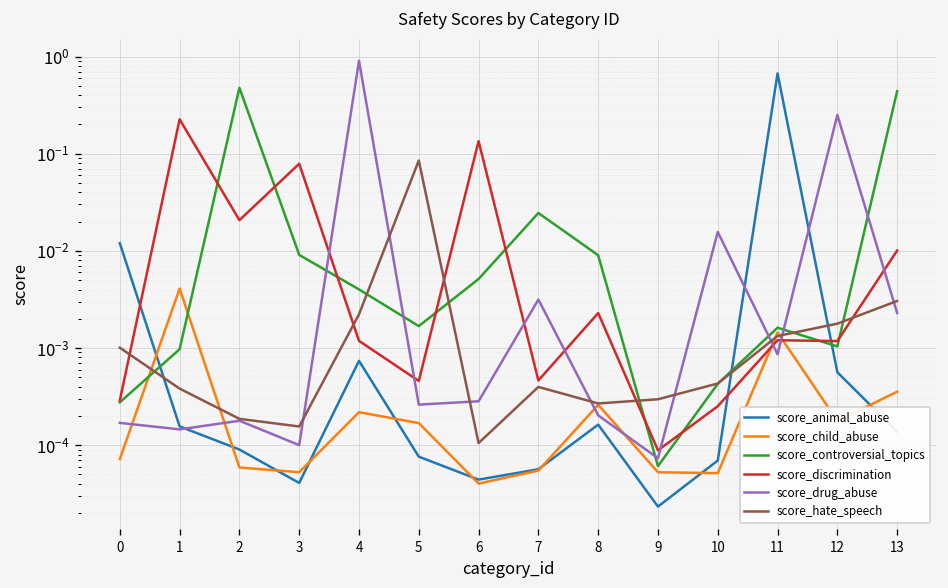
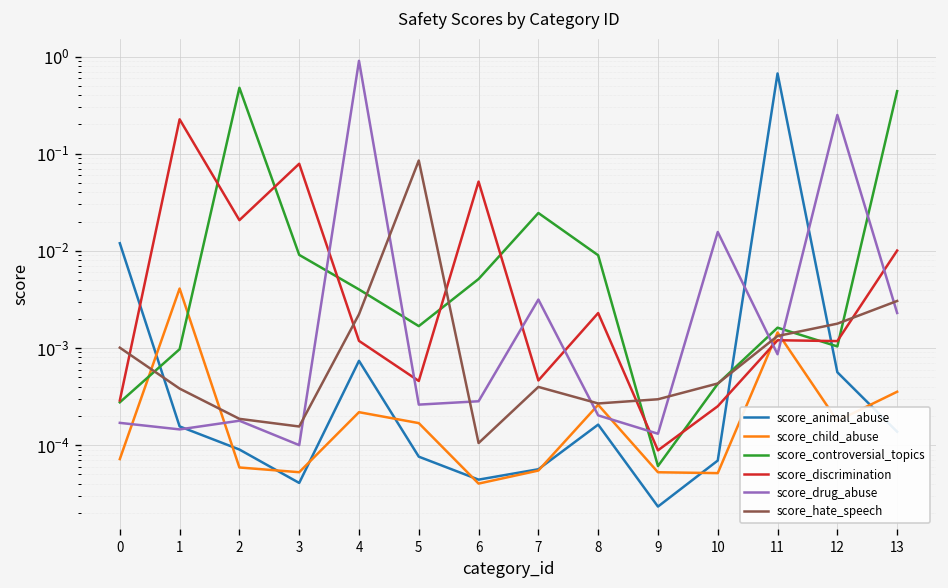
  {
    "score_animal_abuse": {
      "0": 0.012,
      "2": 0.00009,
      "3": 0.00004,
      "4": 0.0007,
      "5": 0.00008,
      "6": 0.00004,
      "8": 0.00016,
      "9": 0.000023,
      "10": 0.00007,
      "11": 0.7,
      "12": 0.0006
    },
    "score_child_abuse": {
      "0": 0.00007,
      "1": 0.004,
      "2": 0.00006,
      "3": 0.00005,
      "4": 0.00022,
      "5": 0.00017,
      "6": 0.00004,
      "9": 0.00005,
      "10": 0.00005,
      "11": 0.0014,
      "13": 0.0004
    },
    "score_controversial_topics": {
      "1": 0.0010,
      "2": 0.5,
      "3": 0.009,
      "4": 0.004,
      "5": 0.0017,
      "6": 0.005,
      "7": 0.025,
      "8": 0.009,
      "9": 0.00006,
      "11": 0.0016,
      "12": 0.0010,
      "13": 0.4
    },
    "score_discrimination": {
      "1": 0.23,
      "2": 0.02,
      "3": 0.08,
      "4": 0.0012,
      "5": 0.0005,
-     "6": 0.13,
+     "6": 0.05,
      "7": 0.0005,
      "8": 0.0023,
      "9": 0.00009,
      "10": 0.00025,
      "11": 0.0012,
      "12": 0.0012,
      "13": 0.01
    },
    "score_drug_abuse": {
      "0": 0.00017,
      "3": 0.00010,
      "4": 0.9,
      "5": 0.00026,
      "6": 0.00028,
      "7": 0.0032,
      "8": 0.00020,
-     "9": 0.00007,
+     "9": 0.00013,
      "10": 0.016,
      "11": 0.0009,
      "12": 0.25,
      "13": 0.0023
    },
    "score_hate_speech": {
      "0": 0.0010,
      "1": 0.0004,
      "3": 0.00016,
      "4": 0.0022,
      "5": 0.09,
      "6": 0.00011,
      "7": 0.0004,
      "9": 0.00030,
      "11": 0.0013,
      "12": 0.0018,
      "13": 0.0030
    }
  }
